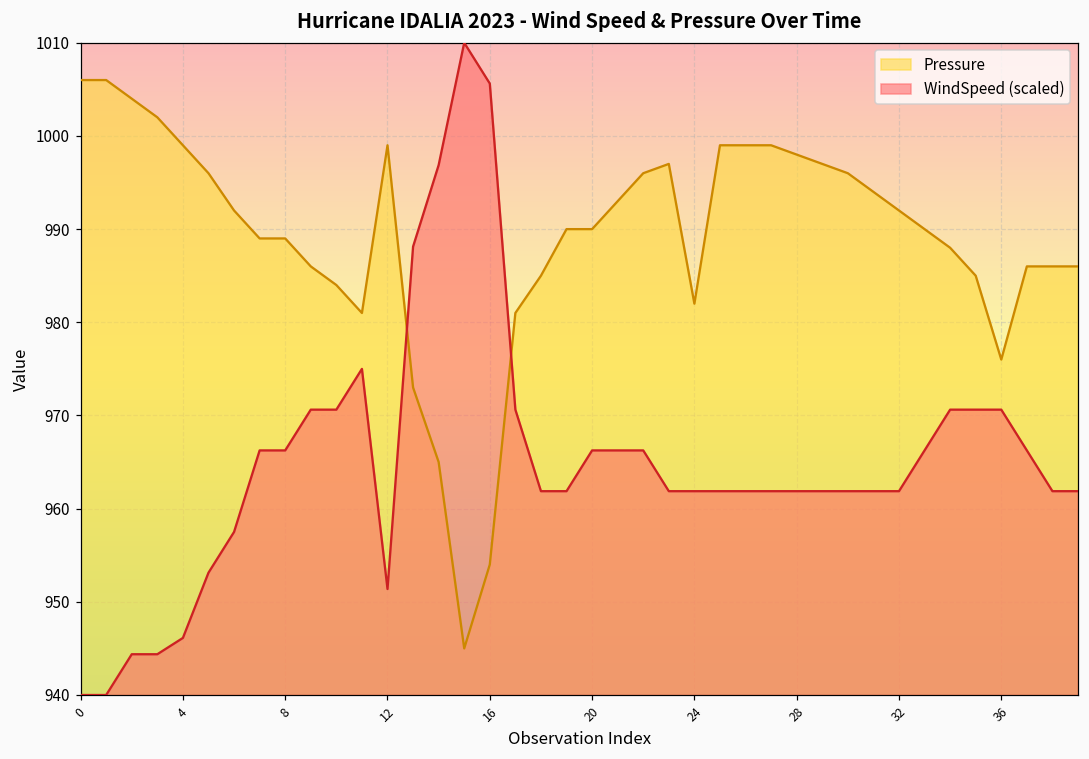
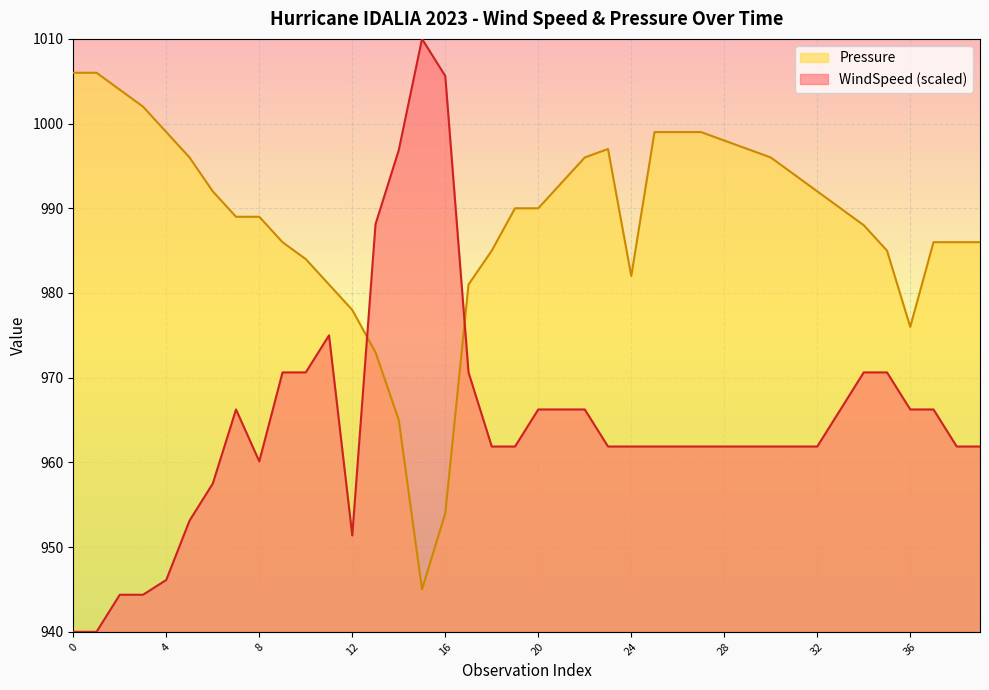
  {
    "Pressure": {
      "0": 1006,
      "4": 999,
      "8": 989,
-     "12": 999,
+     "12": 978,
      "16": 954,
      "20": 990,
      "24": 982,
      "28": 998,
      "32": 992,
      "36": 976
    },
    "WindSpeed (scaled)": {
      "0": 940,
      "4": 946,
-     "8": 966,
+     "8": 960,
      "12": 951,
      "16": 1006,
      "20": 966,
      "24": 962,
      "28": 962,
      "32": 962,
-     "36": 971
+     "36": 966
    }
  }
